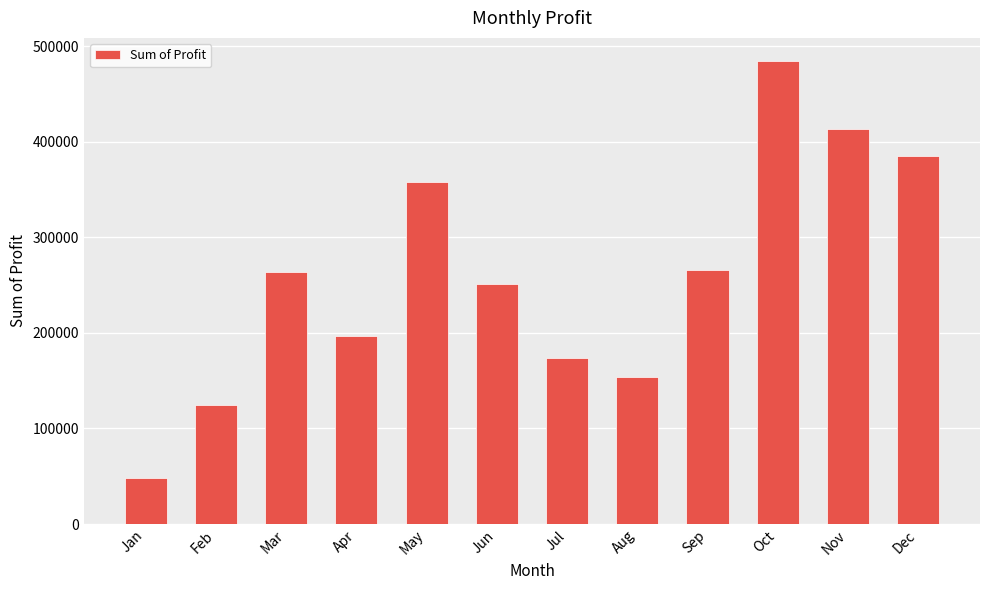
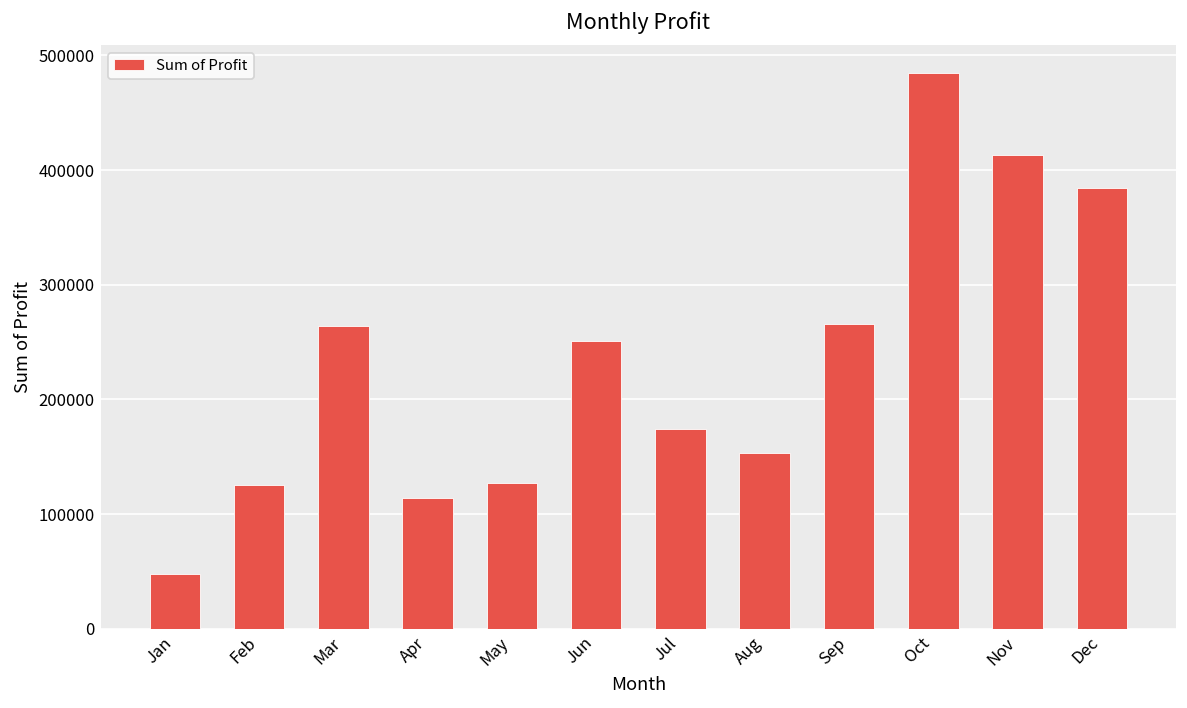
  {
    "Jan": 50000,
    "Feb": 130000,
    "Mar": 260000,
-   "Apr": 200000,
-   "May": 360000,
+   "Apr": 110000,
+   "May": 130000,
    "Jun": 250000,
    "Jul": 170000,
    "Aug": 150000,
    "Sep": 270000,
    "Oct": 480000,
    "Nov": 410000,
    "Dec": 380000
  }
